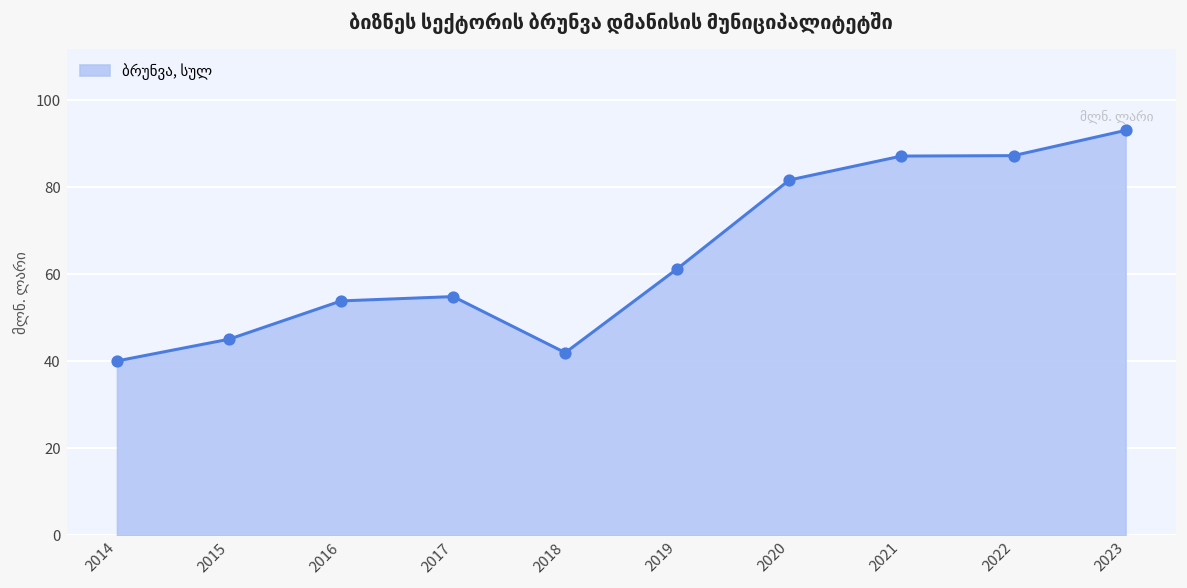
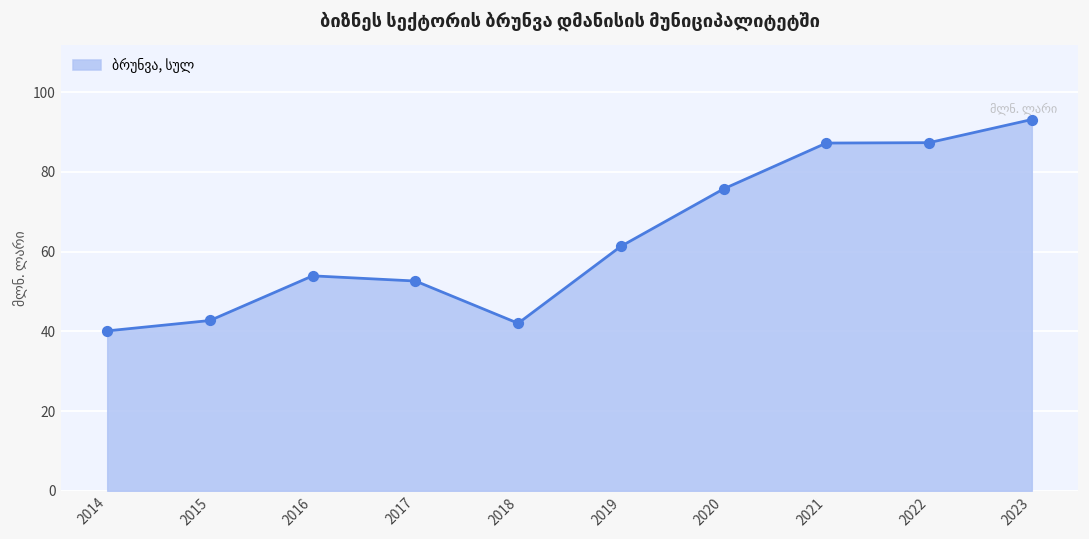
  {
    "2014": 40,
-   "2015": 45,
+   "2015": 43,
    "2016": 54,
-   "2017": 55,
+   "2017": 53,
    "2018": 42,
    "2019": 61,
-   "2020": 82,
+   "2020": 76,
    "2021": 87,
    "2022": 87,
    "2023": 93
  }
